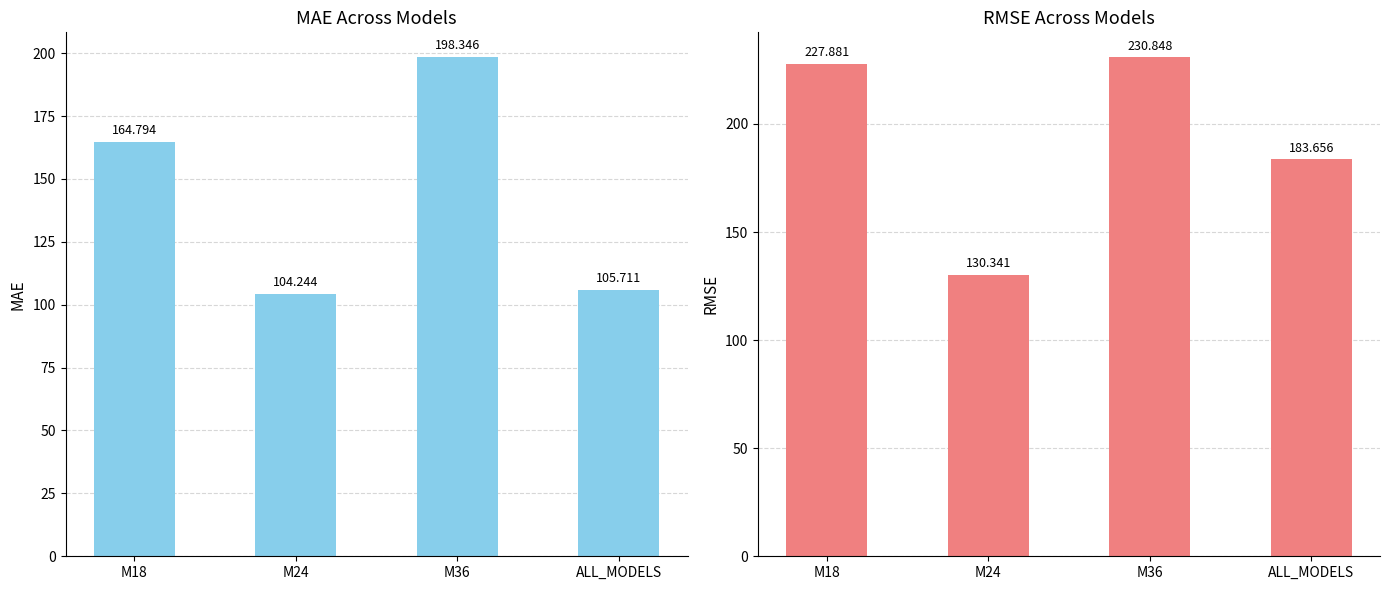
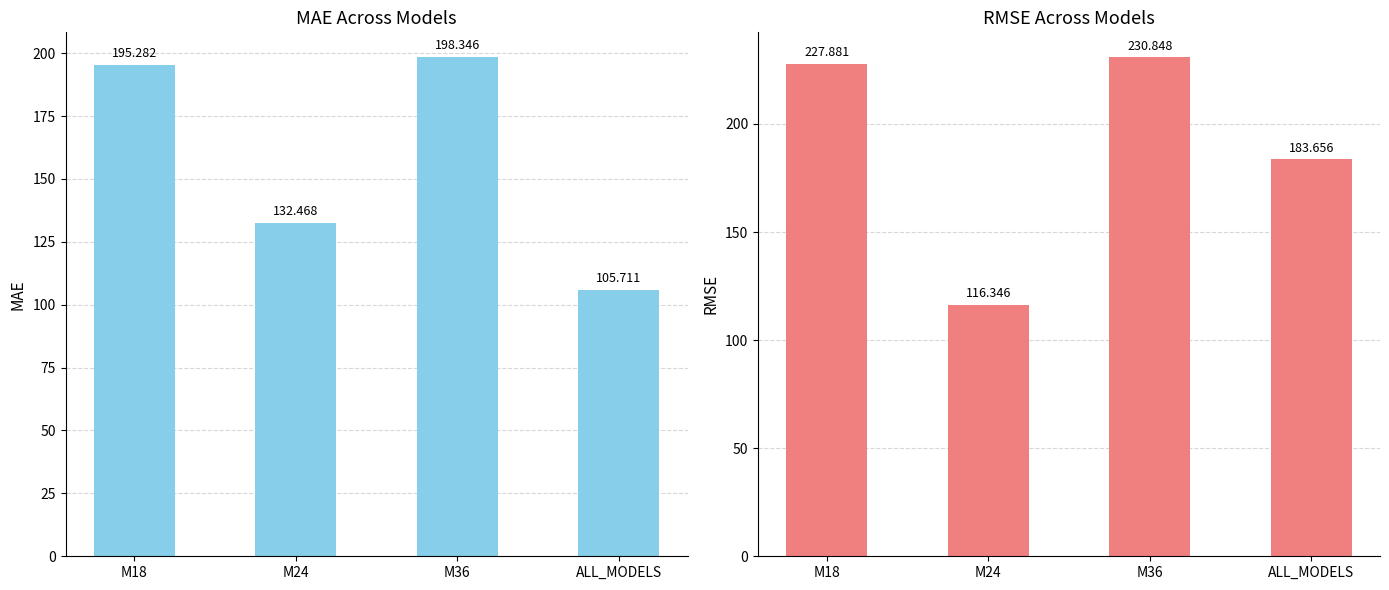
  {
    "MAE Across Models": {
-     "M18": 164.794,
-     "M24": 104.244,
+     "M18": 195.282,
+     "M24": 132.468,
      "M36": 198.346,
      "ALL_MODELS": 105.711
    },
    "RMSE Across Models": {
      "M18": 227.881,
-     "M24": 130.341,
+     "M24": 116.346,
      "M36": 230.848,
      "ALL_MODELS": 183.656
    }
  }
